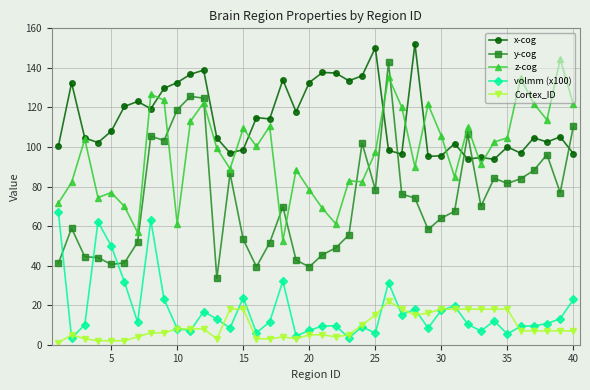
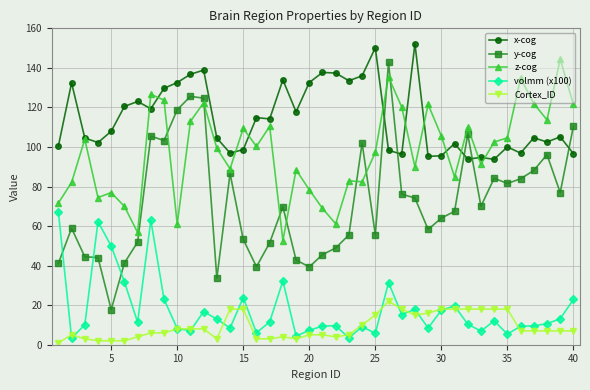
  {
    "x-cog": {
      "5": 108,
      "10": 133,
      "15": 99,
      "20": 133,
      "25": 150,
      "30": 96,
      "35": 100,
      "40": 97
    },
    "y-cog": {
-     "5": 41,
+     "5": 18,
      "10": 119,
      "15": 53,
      "20": 39,
-     "25": 78,
+     "25": 56,
      "30": 64,
      "35": 82,
      "40": 110
    },
    "z-cog": {
      "5": 77,
      "10": 61,
      "15": 109,
      "20": 78,
      "25": 97,
      "30": 106,
      "35": 105,
      "40": 122
    },
    "volmm (x100)": {
      "5": 50,
      "15": 24,
      "20": 7,
      "25": 6,
      "35": 5,
      "40": 23
    },
    "Cortex_ID": {
      "5": 2,
      "15": 18,
      "20": 5,
      "25": 15,
      "35": 18,
      "40": 7
    }
  }
